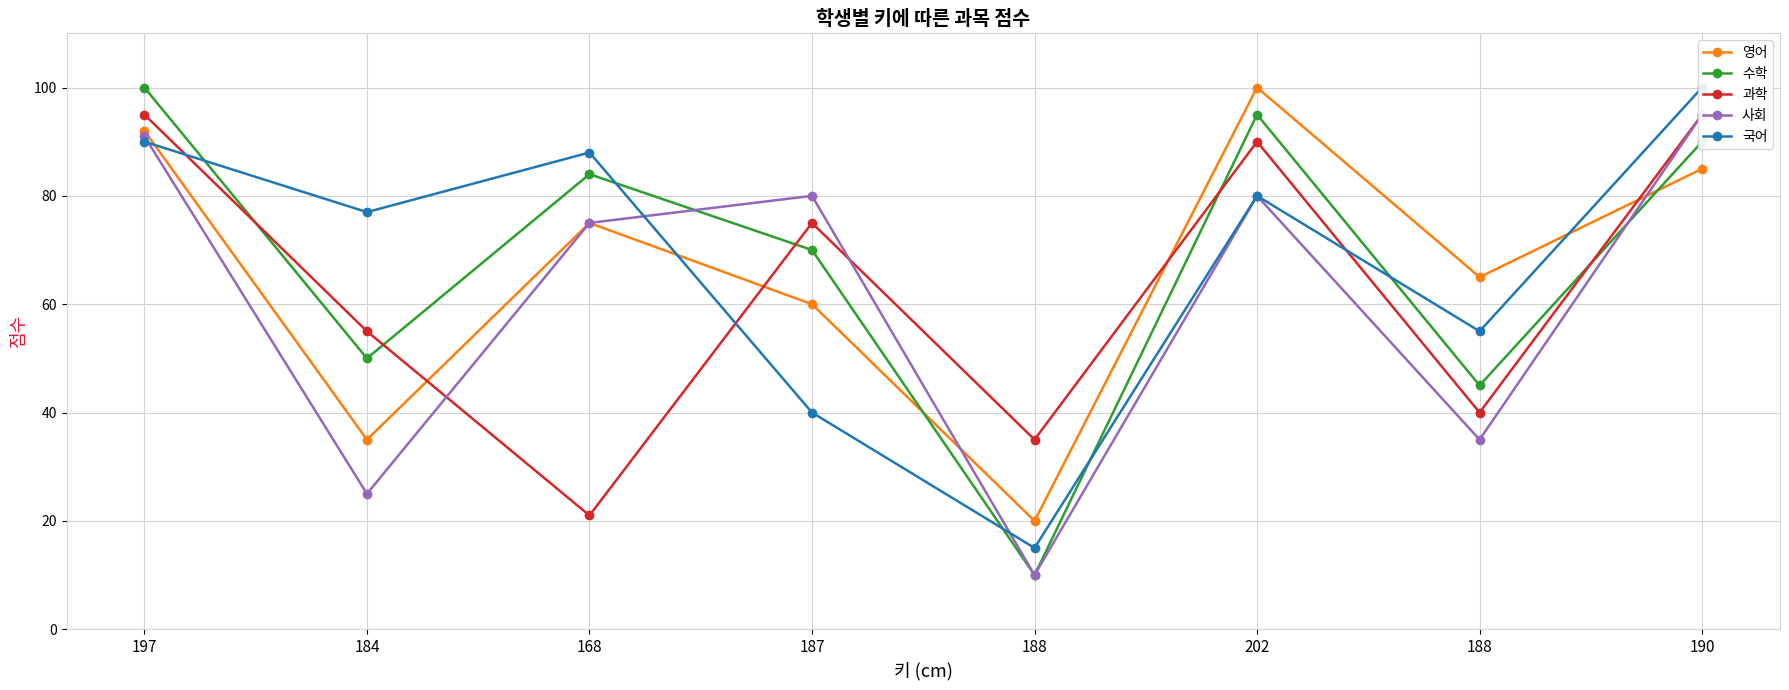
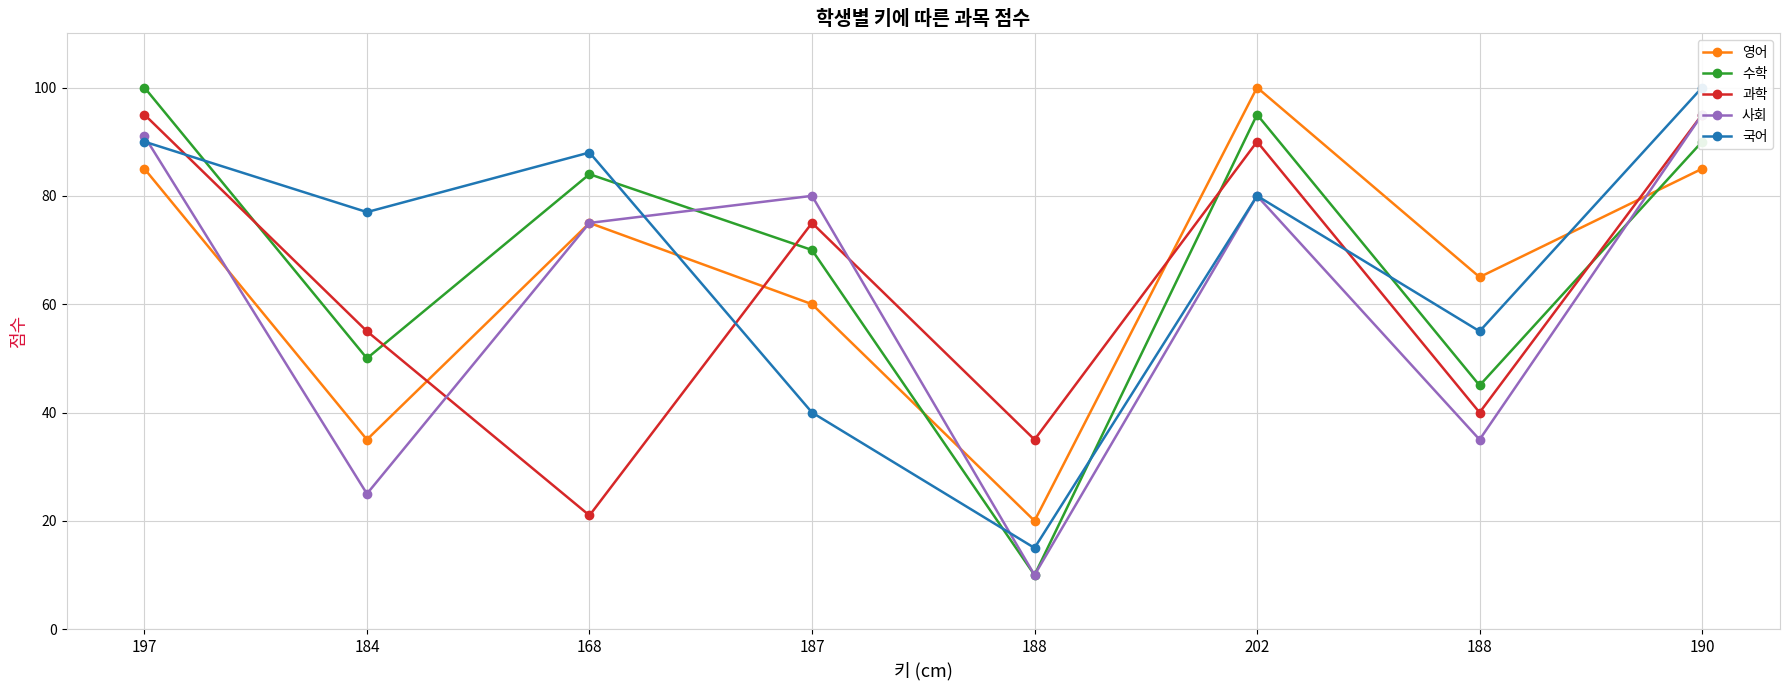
  {
    "영어": {
-     "197": 92,
+     "197": 85,
      "184": 35,
      "187": 60,
      "202": 100,
      "190": 85
    },
    "수학": {
      "197": 100,
      "184": 50,
      "168": 84,
      "187": 70,
      "202": 95
    },
    "과학": {
      "197": 95,
      "184": 55,
      "168": 21,
      "187": 75,
      "202": 90
    },
    "사회": {
      "197": 91,
      "184": 25,
      "187": 80
    },
    "국어": {
      "197": 90,
      "184": 77,
      "168": 88,
      "187": 40
    }
  }
